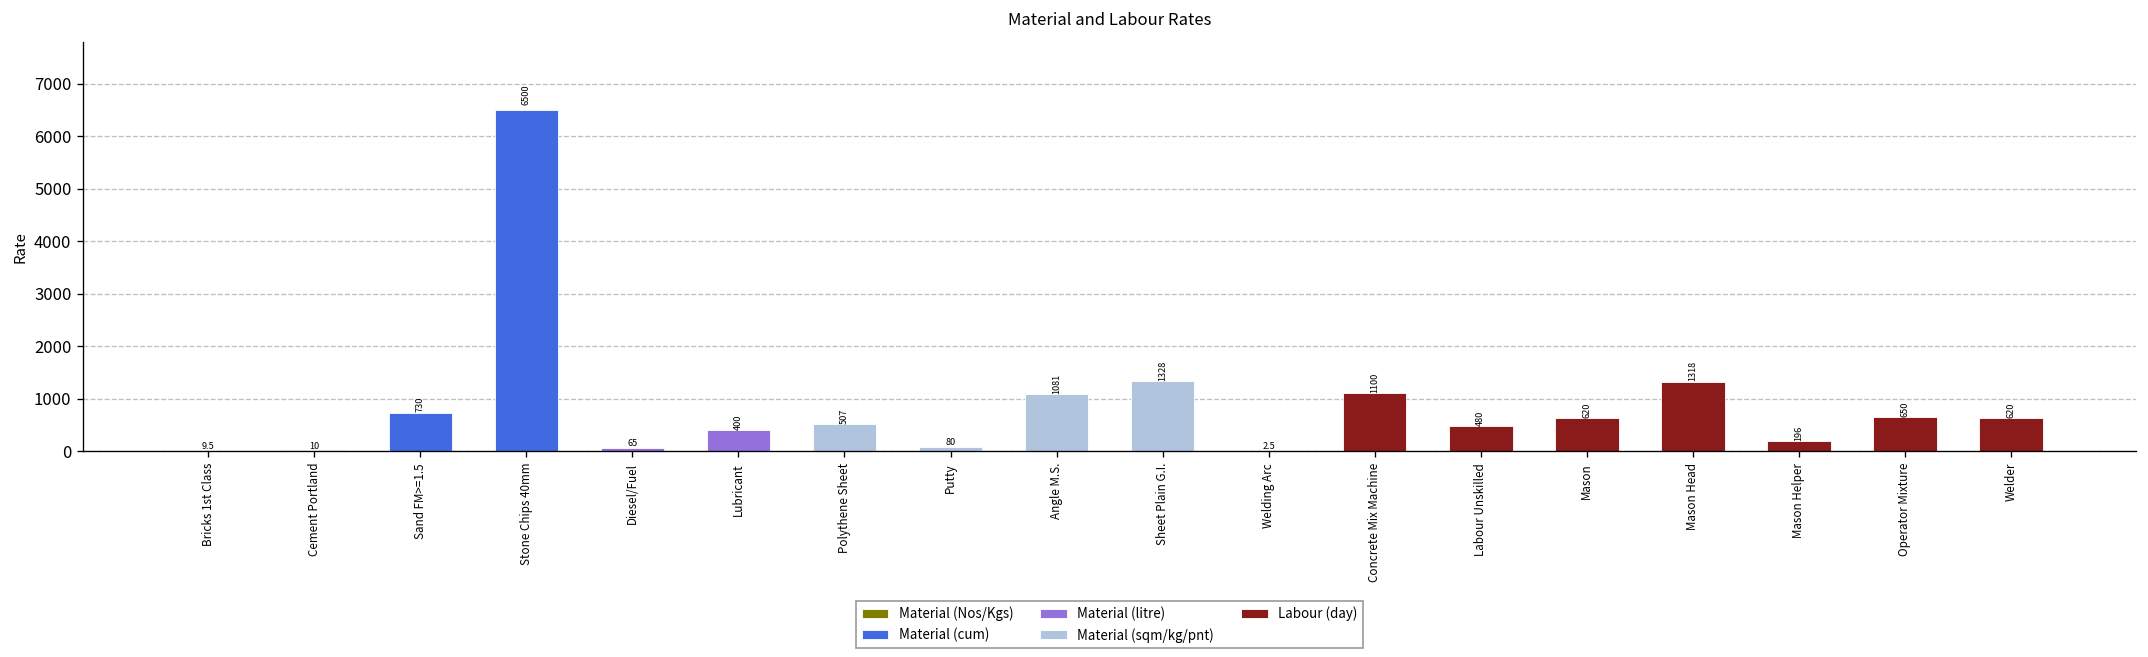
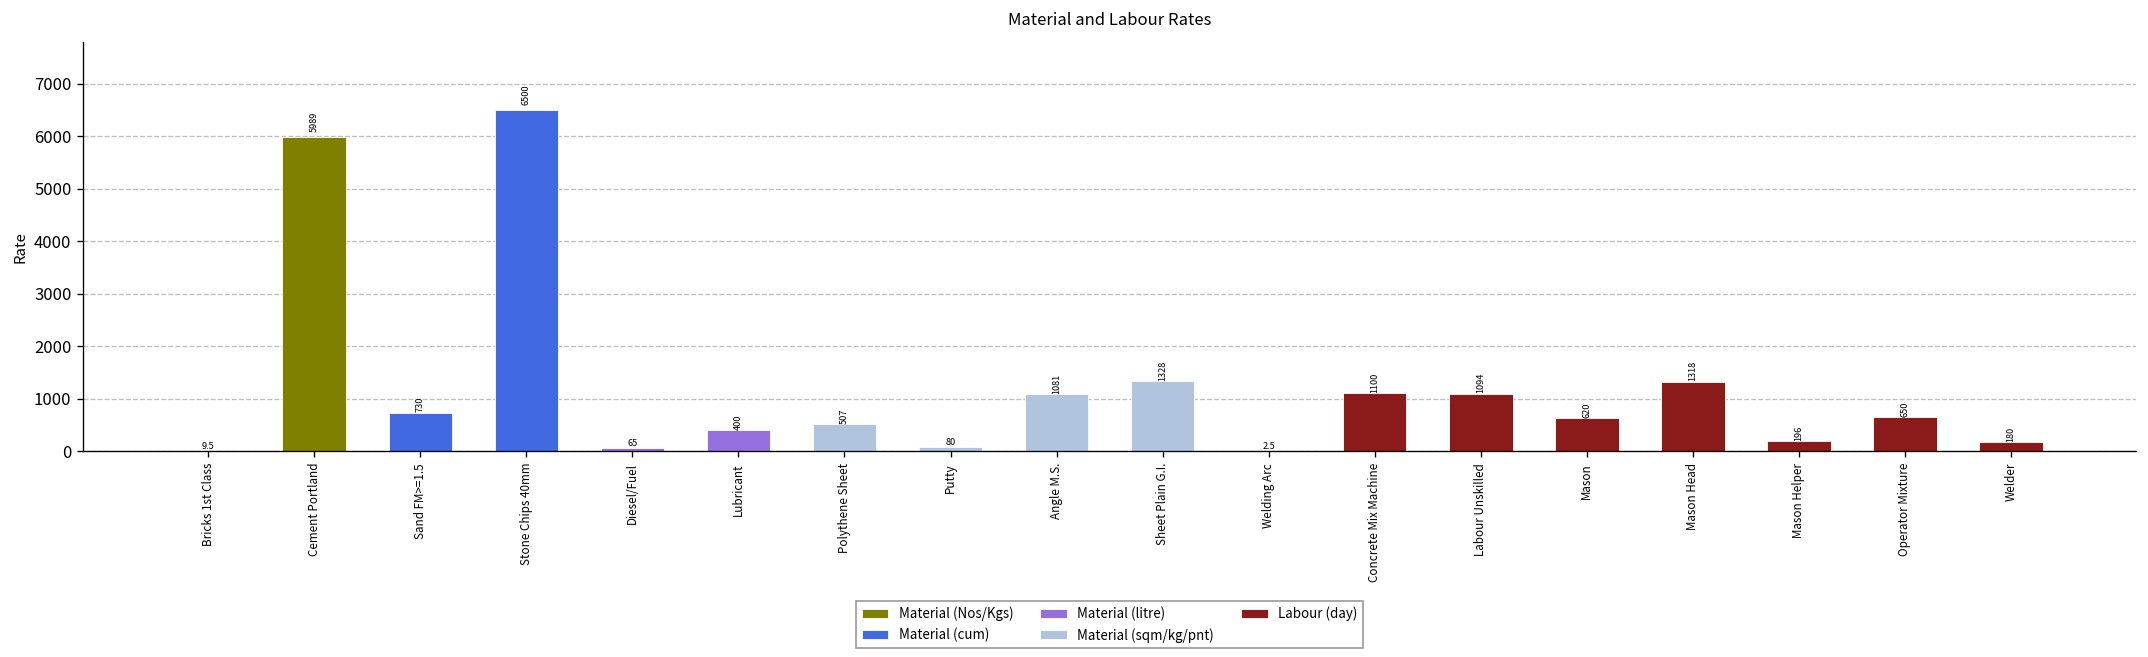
  {
    "Bricks 1st Class": 9.5,
-   "Cement Portland": 10,
+   "Cement Portland": 5989,
    "Sand FM>=1.5": 730,
    "Stone Chips 40mm": 6500,
    "Diesel/Fuel": 65,
    "Lubricant": 400,
    "Polythene Sheet": 507,
    "Putty": 80,
    "Angle M.S.": 1081,
    "Sheet Plain G.I.": 1328,
    "Welding Arc": 2.5,
    "Concrete Mix Machine": 1100,
-   "Labour Unskilled": 480,
+   "Labour Unskilled": 1094,
    "Mason": 620,
    "Mason Head": 1318,
    "Mason Helper": 196,
    "Operator Mixture": 650,
-   "Welder": 620
+   "Welder": 180
  }
